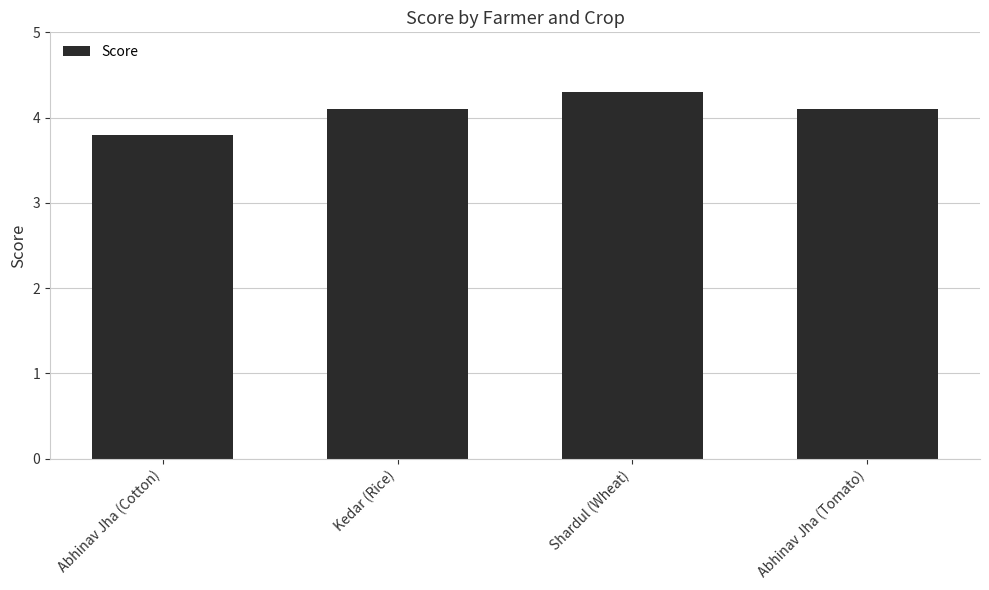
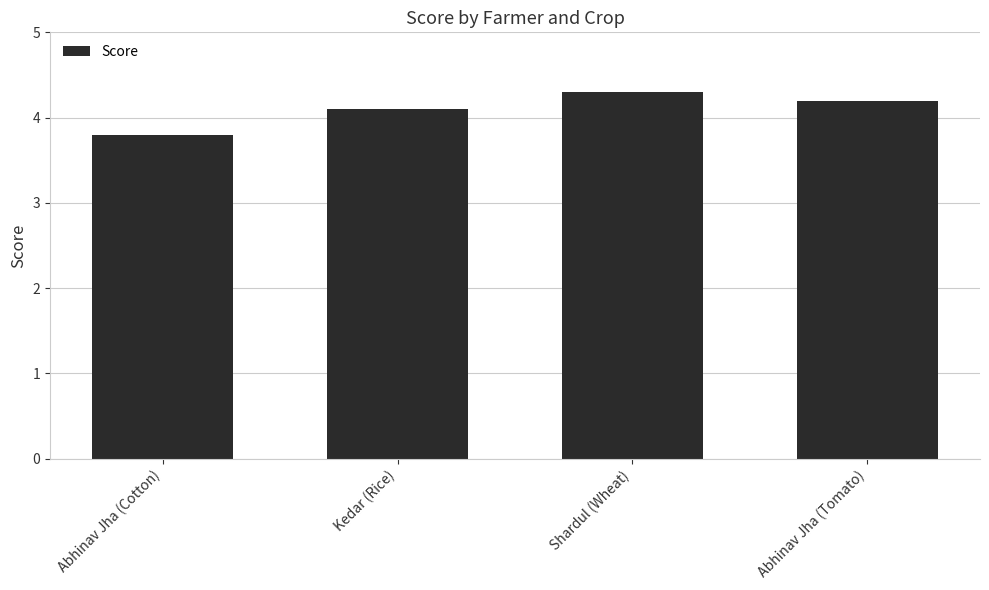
  {
    "Abhinav Jha (Cotton)": 3.8,
    "Kedar (Rice)": 4.1,
    "Shardul (Wheat)": 4.3,
-   "Abhinav Jha (Tomato)": 4.1
+   "Abhinav Jha (Tomato)": 4.2
  }
